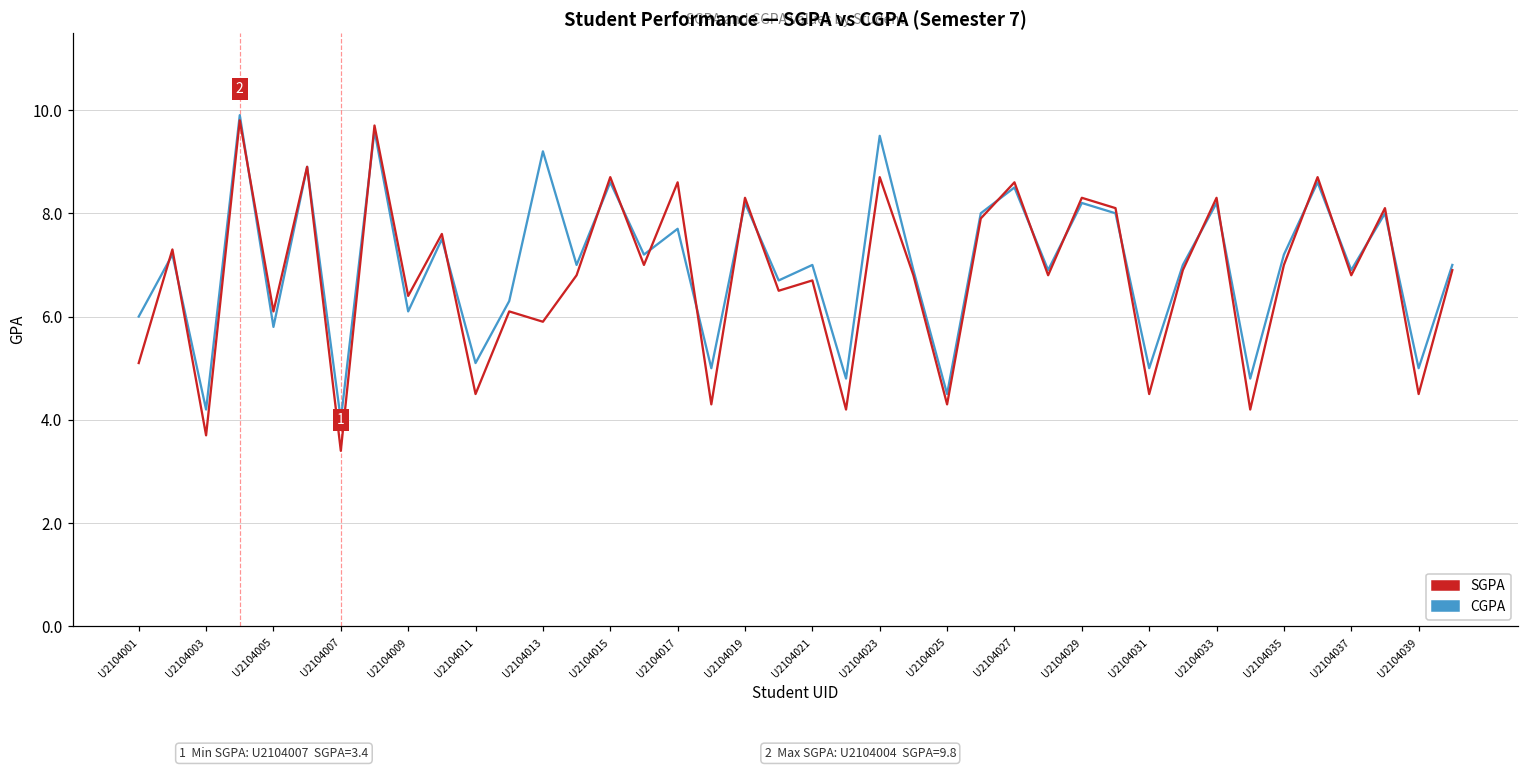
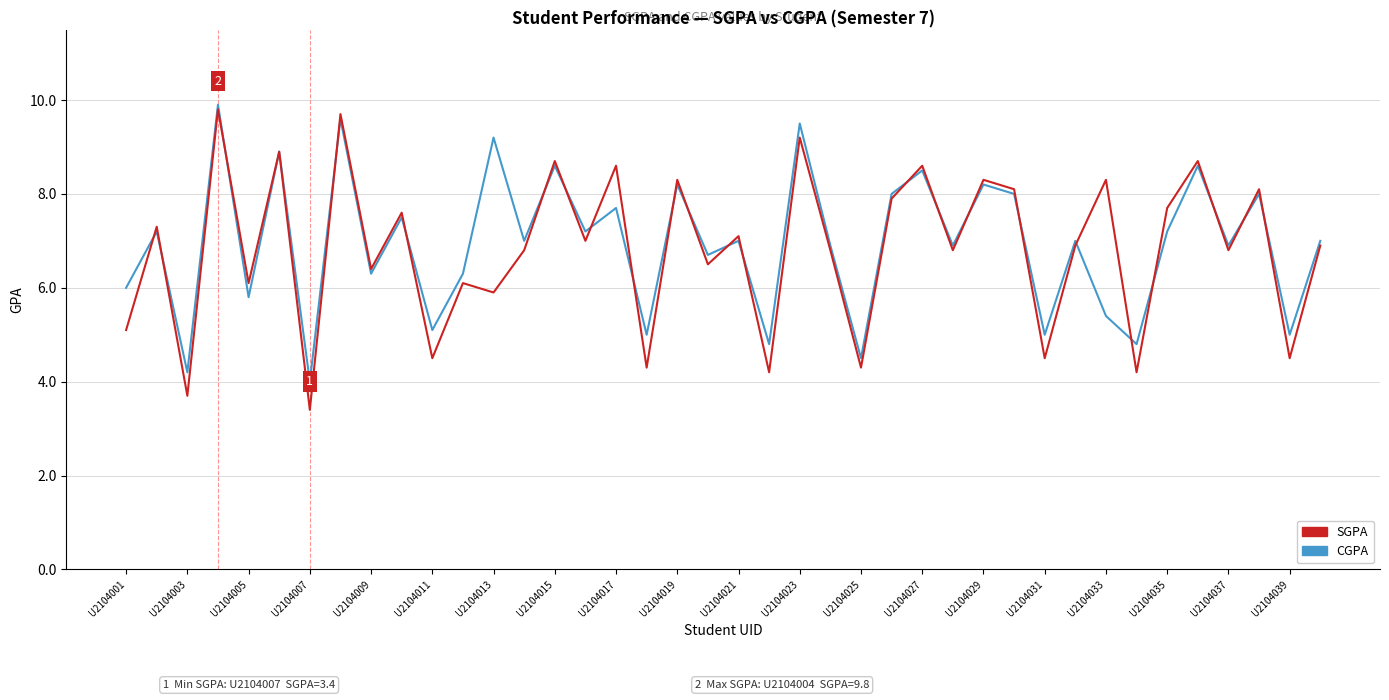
  {
    "CGPA": {
      "U2104001": 6.0,
      "U2104003": 4.2,
      "U2104005": 5.8,
-     "U2104009": 6.1,
+     "U2104009": 6.3,
      "U2104011": 5.1,
      "U2104013": 9.2,
      "U2104015": 8.6,
      "U2104017": 7.7,
      "U2104019": 8.2,
      "U2104021": 7.0,
      "U2104023": 9.5,
      "U2104025": 4.5,
      "U2104027": 8.5,
      "U2104029": 8.2,
      "U2104031": 5.0,
-     "U2104033": 8.2,
+     "U2104033": 5.4,
      "U2104035": 7.2,
      "U2104037": 6.9,
      "U2104039": 5.0
    },
    "SGPA": {
      "U2104001": 5.1,
      "U2104003": 3.7,
      "U2104005": 6.1,
      "U2104007": 3.4,
      "U2104009": 6.4,
      "U2104011": 4.5,
      "U2104013": 5.9,
      "U2104015": 8.7,
      "U2104017": 8.6,
      "U2104019": 8.3,
-     "U2104021": 6.7,
-     "U2104023": 8.7,
+     "U2104021": 7.1,
+     "U2104023": 9.2,
      "U2104025": 4.3,
      "U2104027": 8.6,
      "U2104029": 8.3,
      "U2104031": 4.5,
      "U2104033": 8.3,
-     "U2104035": 7.0,
+     "U2104035": 7.7,
      "U2104037": 6.8,
      "U2104039": 4.5
    }
  }
